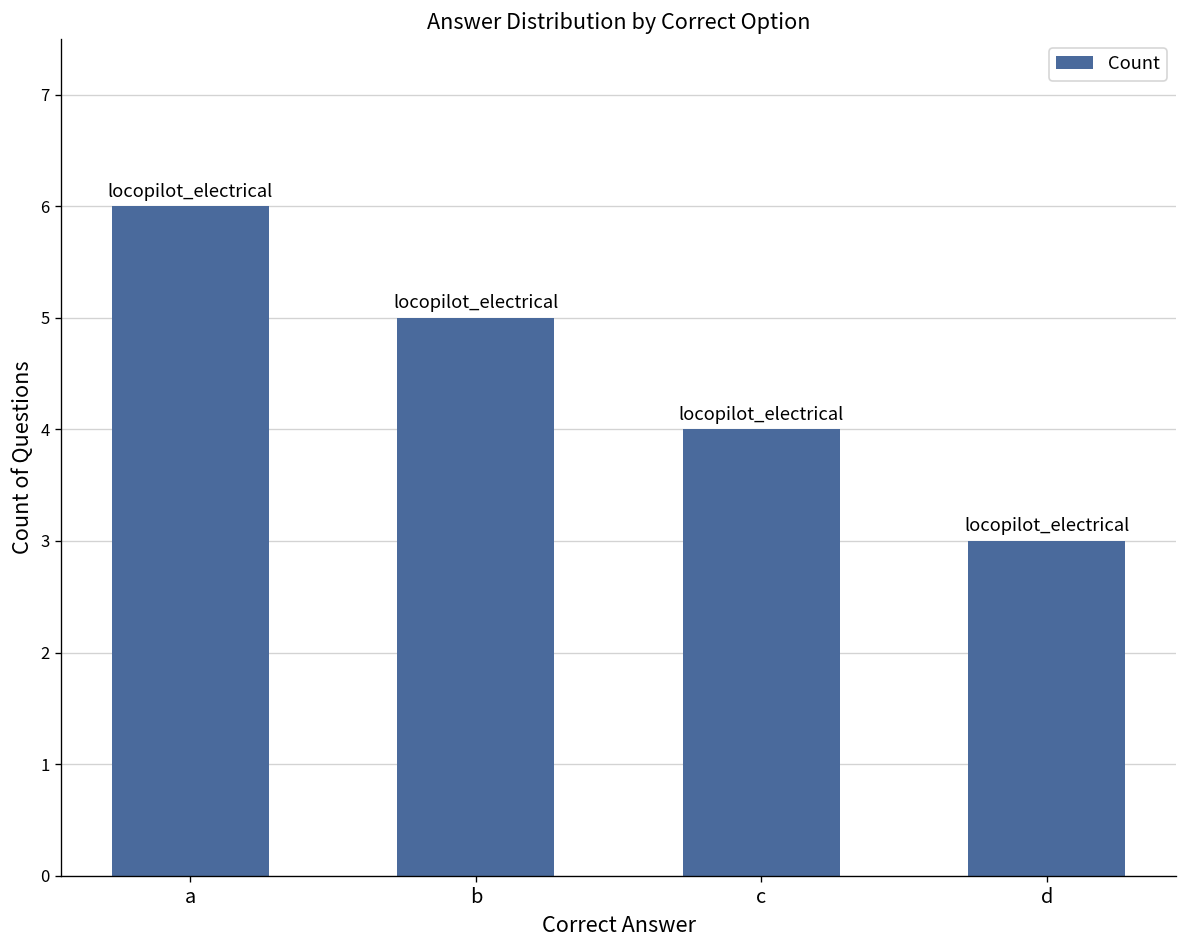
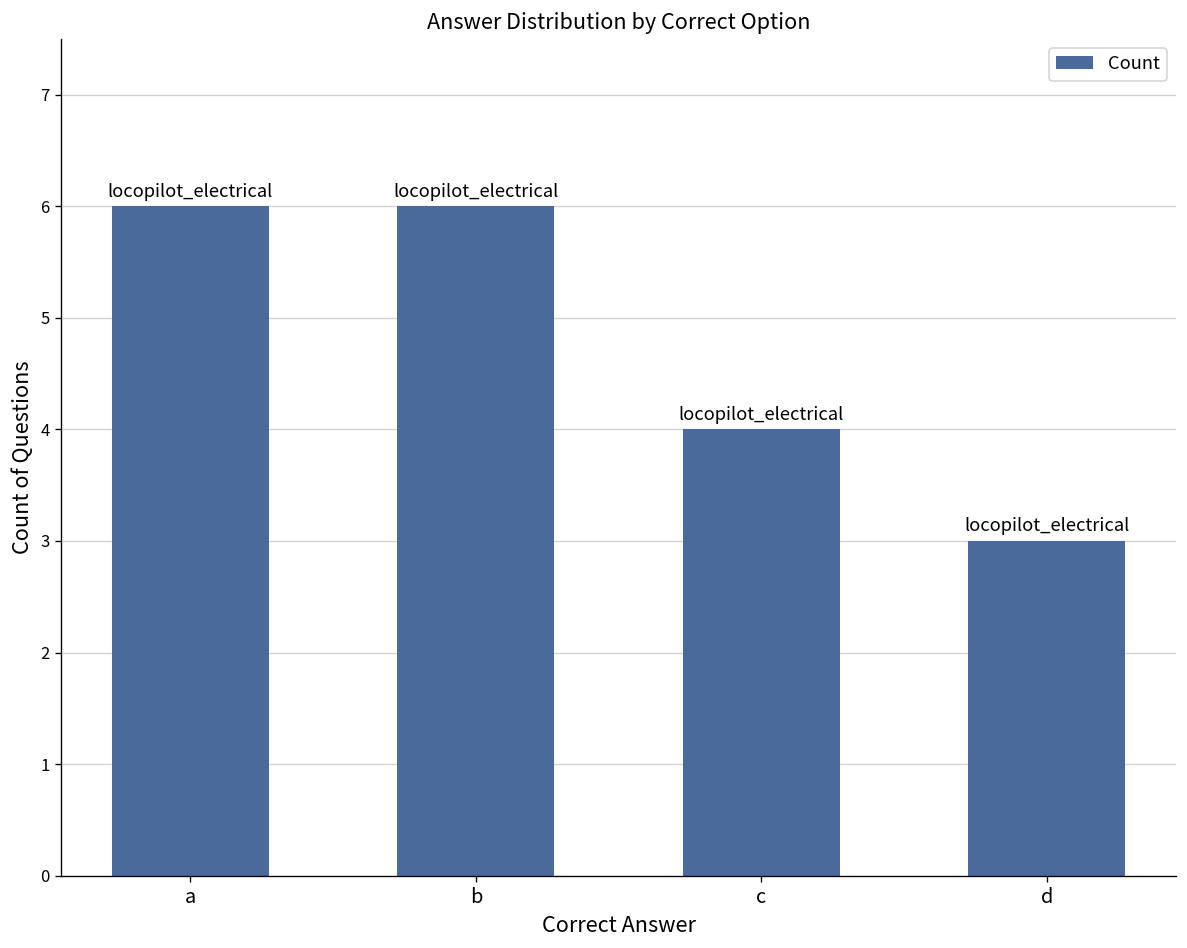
  {
    "a": 6,
-   "b": 5,
+   "b": 6,
    "c": 4,
    "d": 3
  }
